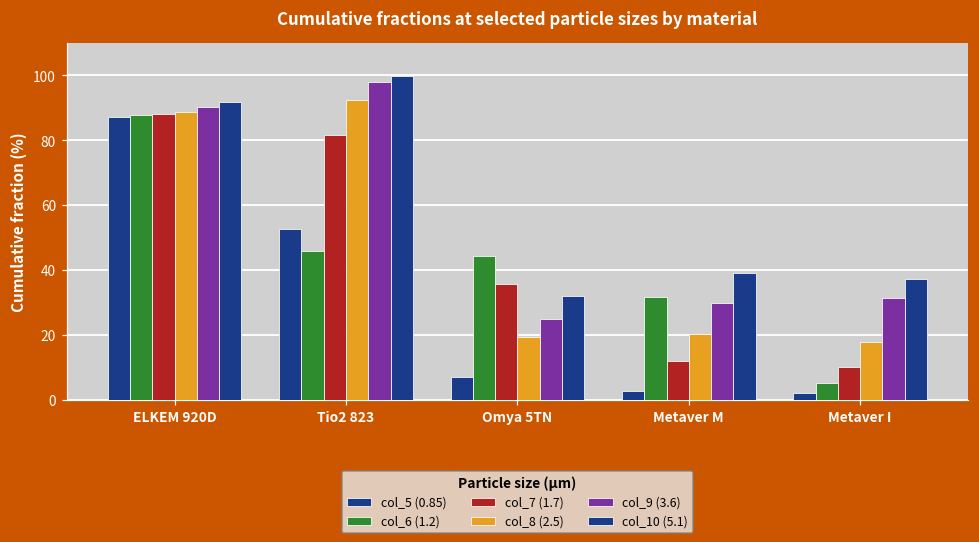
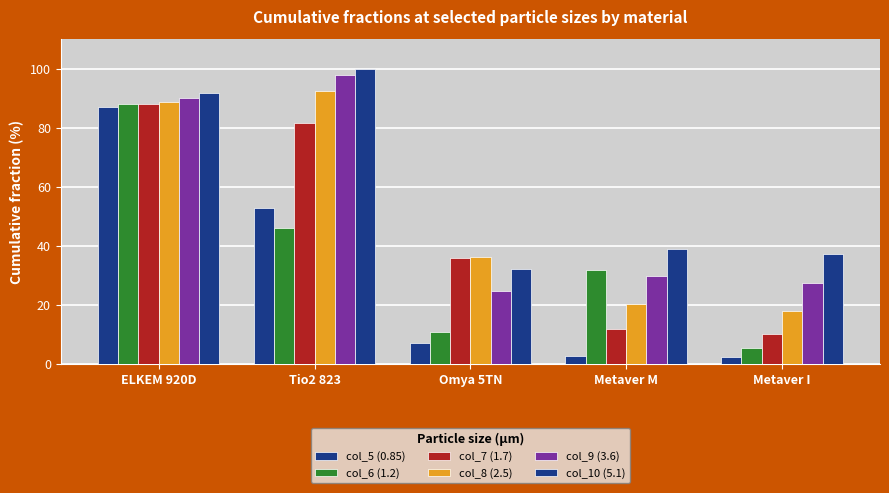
  {
    "col_6 (1.2)": {
      "ELKEM 920D": 88,
      "Tio2 823": 46,
-     "Omya 5TN": 45,
+     "Omya 5TN": 11,
      "Metaver M": 32,
      "Metaver I": 5
    },
    "col_7 (1.7)": {
      "ELKEM 920D": 88,
      "Tio2 823": 82,
      "Omya 5TN": 36,
      "Metaver M": 12,
      "Metaver I": 10
    },
    "col_8 (2.5)": {
      "ELKEM 920D": 89,
      "Tio2 823": 92,
-     "Omya 5TN": 20,
+     "Omya 5TN": 36,
      "Metaver M": 21,
      "Metaver I": 18
    },
    "col_9 (3.6)": {
      "ELKEM 920D": 90,
      "Tio2 823": 98,
      "Omya 5TN": 25,
      "Metaver M": 30,
-     "Metaver I": 32
+     "Metaver I": 27
    }
  }
